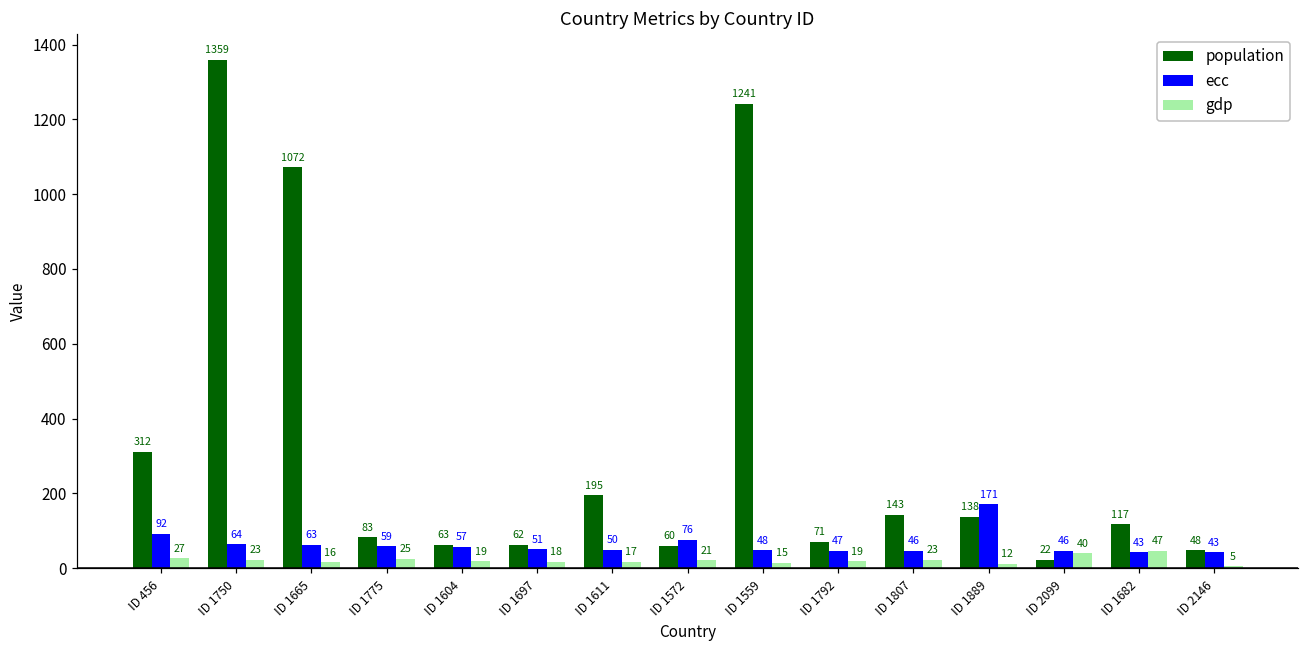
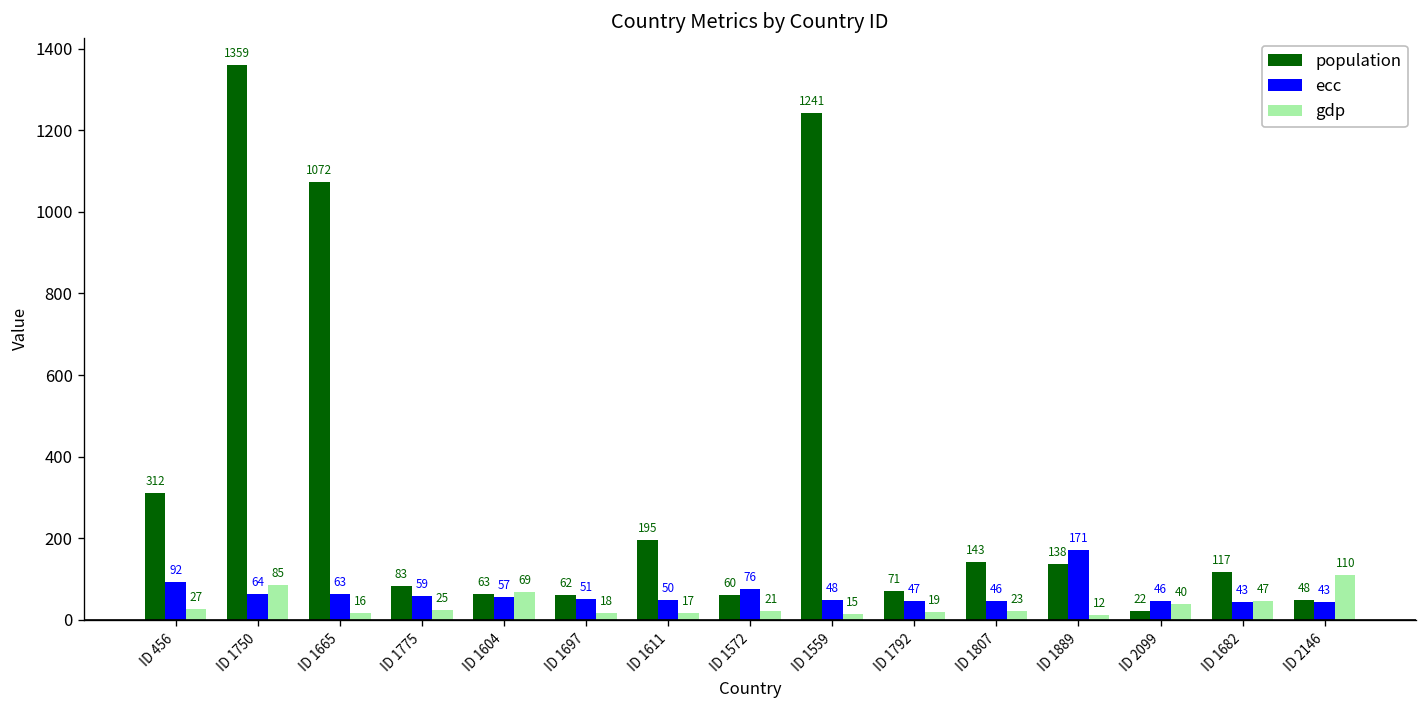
  {
    "population": {
      "ID 456": 312,
      "ID 1750": 1359,
      "ID 1665": 1072,
      "ID 1775": 83,
      "ID 1604": 63,
      "ID 1697": 62,
      "ID 1611": 195,
      "ID 1572": 60,
      "ID 1559": 1241,
      "ID 1792": 71,
      "ID 1807": 143,
      "ID 1889": 138,
      "ID 2099": 22,
      "ID 1682": 117,
      "ID 2146": 48
    },
    "ecc": {
      "ID 456": 92,
      "ID 1750": 64,
      "ID 1665": 63,
      "ID 1775": 59,
      "ID 1604": 57,
      "ID 1697": 51,
      "ID 1611": 50,
      "ID 1572": 76,
      "ID 1559": 48,
      "ID 1792": 47,
      "ID 1807": 46,
      "ID 1889": 171,
      "ID 2099": 46,
      "ID 1682": 43,
      "ID 2146": 43
    },
    "gdp": {
      "ID 456": 27,
-     "ID 1750": 23,
+     "ID 1750": 85,
      "ID 1665": 16,
      "ID 1775": 25,
-     "ID 1604": 19,
+     "ID 1604": 69,
      "ID 1697": 18,
      "ID 1611": 17,
      "ID 1572": 21,
      "ID 1559": 15,
      "ID 1792": 19,
      "ID 1807": 23,
      "ID 1889": 12,
      "ID 2099": 40,
      "ID 1682": 47,
-     "ID 2146": 5
+     "ID 2146": 110
    }
  }
